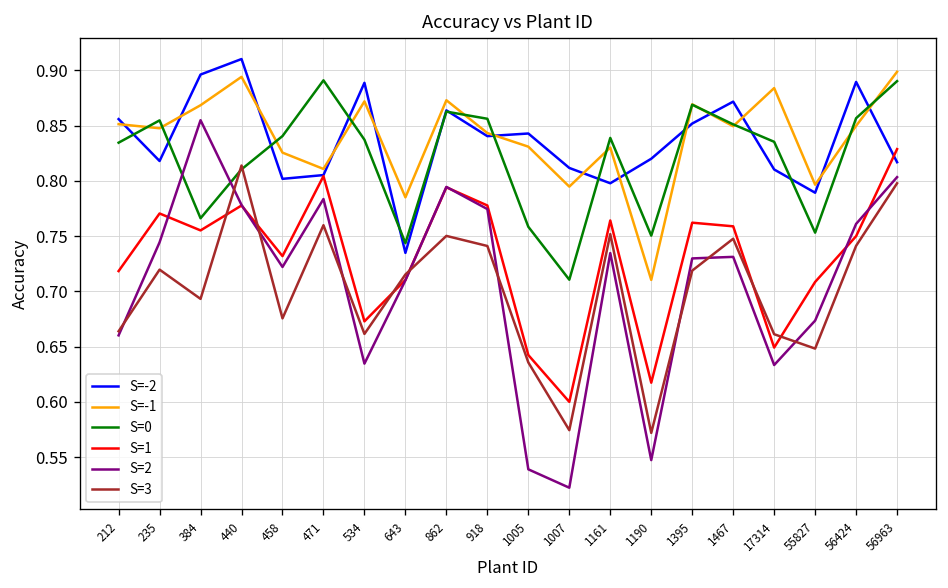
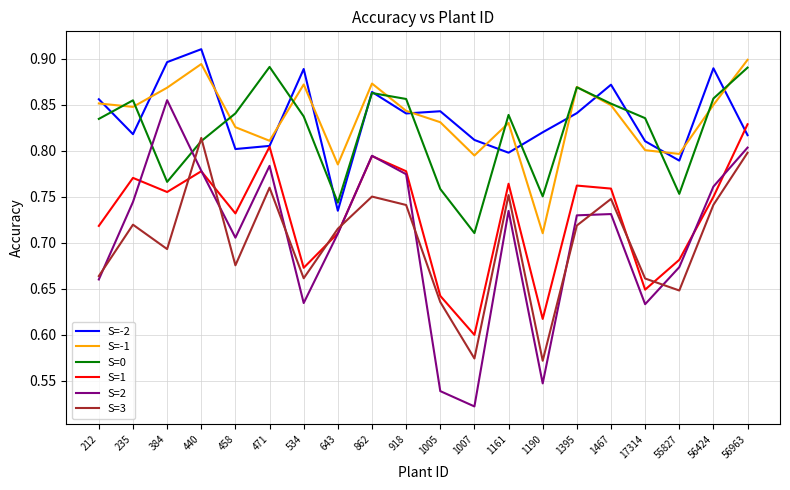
  {
    "S=-2": {
      "212": 0.86,
      "235": 0.82,
      "384": 0.90,
      "440": 0.91,
      "458": 0.80,
      "534": 0.89,
      "643": 0.73,
      "918": 0.84,
      "1005": 0.84,
      "1007": 0.81,
      "1161": 0.80,
      "1190": 0.82,
-     "1395": 0.85,
+     "1395": 0.84,
      "1467": 0.87,
      "17314": 0.81,
      "55827": 0.79,
      "56424": 0.89,
      "56963": 0.82
    },
    "S=-1": {
      "212": 0.85,
      "235": 0.85,
      "384": 0.87,
      "440": 0.89,
      "458": 0.83,
      "471": 0.81,
      "534": 0.87,
      "643": 0.79,
      "862": 0.87,
      "918": 0.84,
      "1005": 0.83,
      "1007": 0.79,
      "1161": 0.83,
      "1190": 0.71,
-     "17314": 0.88,
+     "17314": 0.80,
      "55827": 0.80,
      "56424": 0.85,
      "56963": 0.90
    },
    "S=0": {
      "212": 0.83,
      "235": 0.85,
      "384": 0.77,
      "440": 0.81,
      "458": 0.84,
      "471": 0.89,
      "534": 0.84,
      "643": 0.74,
      "918": 0.86,
      "1005": 0.76,
      "1007": 0.71,
      "1161": 0.84,
      "1190": 0.75,
      "17314": 0.84,
      "55827": 0.75,
      "56424": 0.86,
      "56963": 0.89
    },
    "S=1": {
      "212": 0.72,
      "235": 0.77,
      "384": 0.76,
      "458": 0.73,
      "534": 0.67,
      "918": 0.78,
      "1005": 0.64,
      "1007": 0.60,
      "1161": 0.76,
      "1190": 0.62,
      "1395": 0.76,
      "1467": 0.76,
      "17314": 0.65,
-     "55827": 0.71,
+     "55827": 0.68,
      "56424": 0.75,
      "56963": 0.83
    },
    "S=2": {
      "212": 0.66,
      "235": 0.74,
      "384": 0.85,
-     "458": 0.72,
+     "458": 0.71,
      "471": 0.78,
      "534": 0.63,
      "918": 0.77,
      "1005": 0.54,
      "1007": 0.52,
      "1161": 0.73,
      "1190": 0.55,
      "1395": 0.73,
      "1467": 0.73,
      "17314": 0.63,
      "55827": 0.67,
      "56424": 0.76,
      "56963": 0.80
    },
    "S=3": {
      "212": 0.66,
      "235": 0.72,
      "384": 0.69,
      "440": 0.81,
      "458": 0.68,
      "471": 0.76,
      "534": 0.66,
      "643": 0.72,
      "862": 0.75,
      "918": 0.74,
      "1005": 0.64,
      "1007": 0.57,
      "1161": 0.75,
      "1190": 0.57,
      "1395": 0.72,
      "1467": 0.75,
      "17314": 0.66,
      "55827": 0.65,
      "56424": 0.74,
      "56963": 0.80
    }
  }
